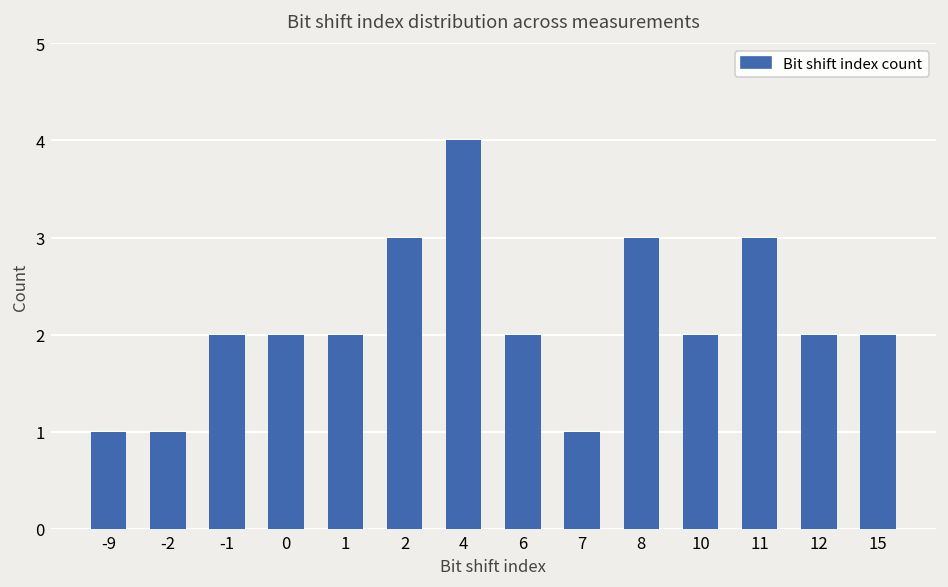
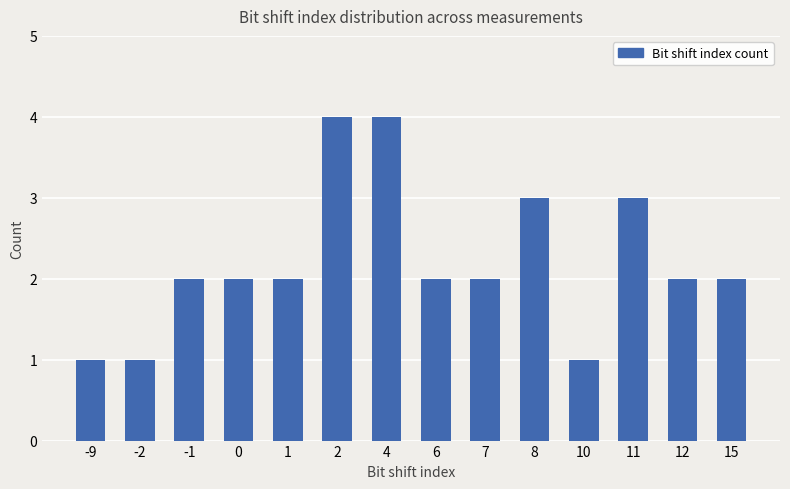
  {
    "-9": 1,
    "-2": 1,
    "-1": 2,
    "0": 2,
    "1": 2,
-   "2": 3,
+   "2": 4,
    "4": 4,
    "6": 2,
-   "7": 1,
+   "7": 2,
    "8": 3,
-   "10": 2,
+   "10": 1,
    "11": 3,
    "12": 2,
    "15": 2
  }
